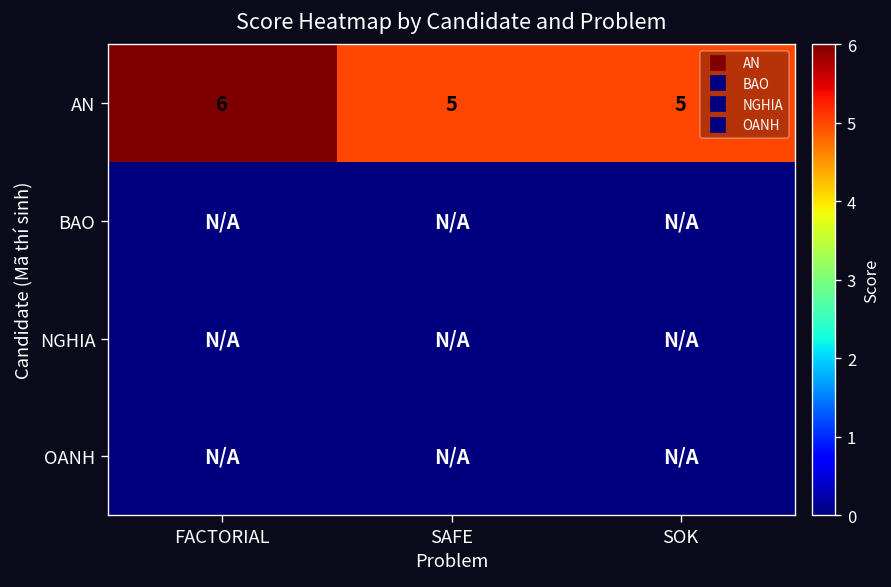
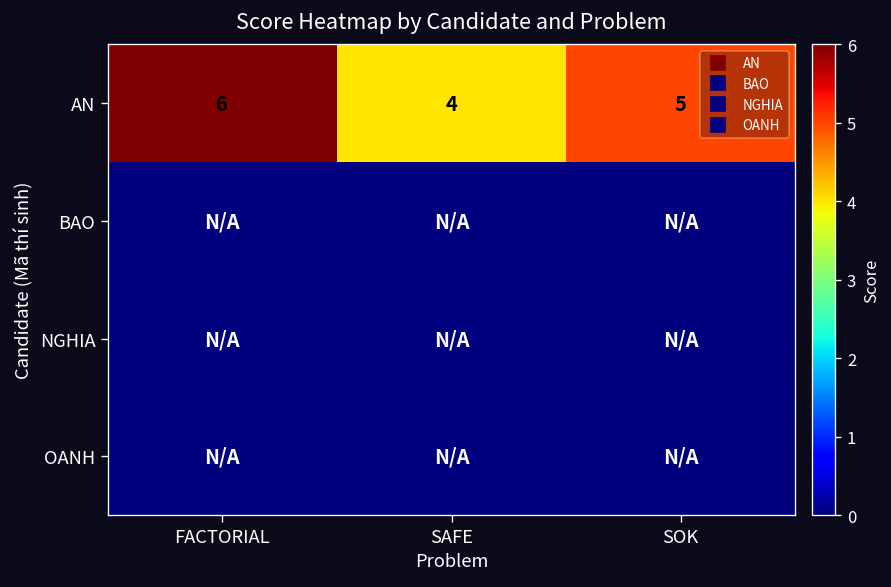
  {
    "AN": {
      "FACTORIAL": 6,
-     "SAFE": 5,
+     "SAFE": 4,
      "SOK": 5
    }
  }
